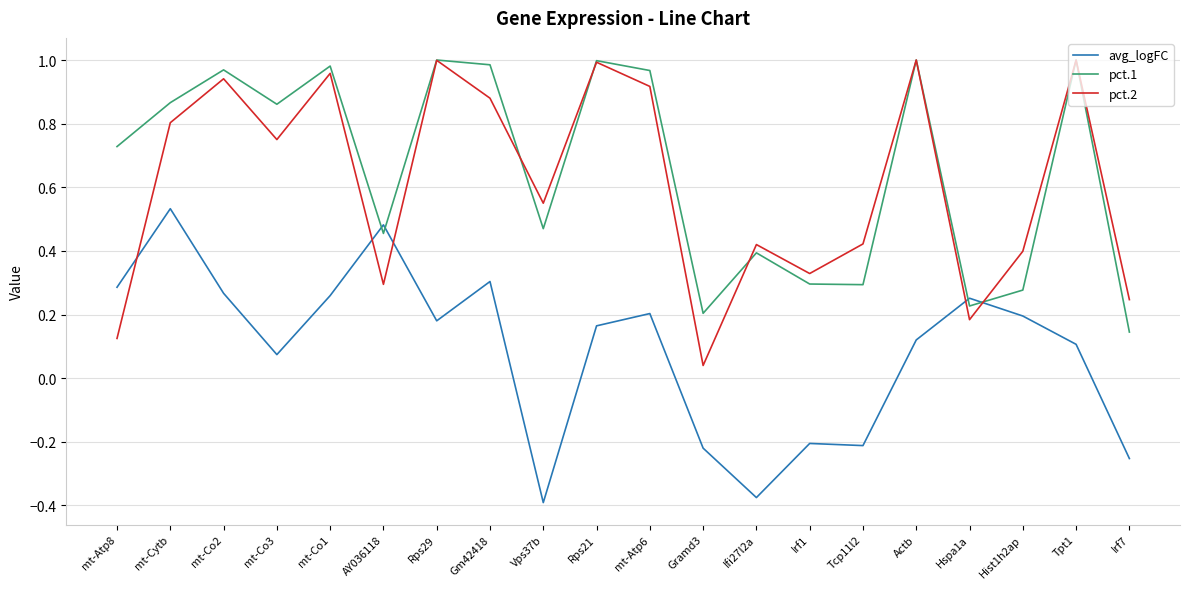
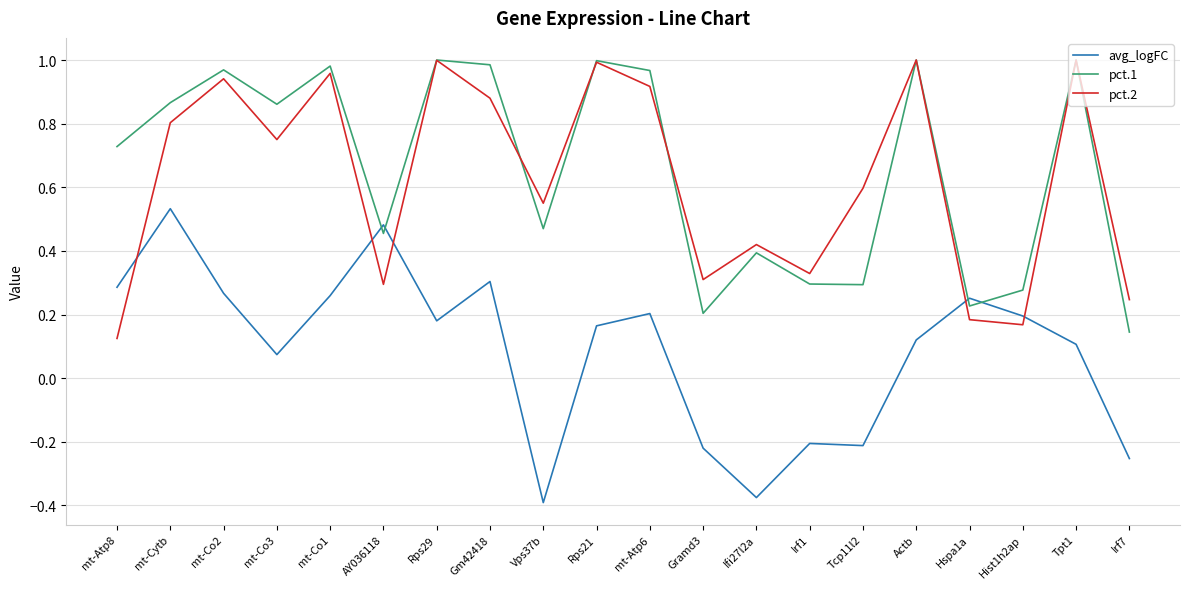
  {
    "avg_logFC": {
      "mt-Atp8": 0.29,
      "mt-Cytb": 0.53,
      "mt-Co2": 0.27,
      "mt-Co3": 0.07,
      "mt-Co1": 0.26,
      "AY036118": 0.48,
      "Rps29": 0.18,
      "Gm42418": 0.30,
      "Vps37b": -0.39,
      "Rps21": 0.16,
      "mt-Atp6": 0.20,
      "Gramd3": -0.22,
      "Ifi27l2a": -0.38,
      "Irf1": -0.21,
      "Tcp11l2": -0.21,
      "Actb": 0.12,
      "Hspa1a": 0.25,
      "Hist1h2ap": 0.20,
      "Tpt1": 0.11,
      "Irf7": -0.25
    },
    "pct.1": {
      "mt-Atp8": 0.73,
      "mt-Cytb": 0.87,
      "mt-Co2": 0.97,
      "mt-Co3": 0.86,
      "mt-Co1": 0.98,
      "AY036118": 0.46,
      "Gm42418": 0.99,
      "Vps37b": 0.47,
      "mt-Atp6": 0.97,
      "Gramd3": 0.20,
      "Ifi27l2a": 0.39,
      "Irf1": 0.30,
      "Tcp11l2": 0.29,
      "Hspa1a": 0.23,
      "Hist1h2ap": 0.28,
      "Irf7": 0.15
    },
    "pct.2": {
      "mt-Atp8": 0.13,
      "mt-Cytb": 0.80,
      "mt-Co2": 0.94,
      "mt-Co3": 0.75,
      "mt-Co1": 0.96,
      "AY036118": 0.30,
      "Gm42418": 0.88,
      "Vps37b": 0.55,
      "mt-Atp6": 0.92,
-     "Gramd3": 0.04,
+     "Gramd3": 0.31,
      "Ifi27l2a": 0.42,
      "Irf1": 0.33,
-     "Tcp11l2": 0.42,
+     "Tcp11l2": 0.60,
      "Hspa1a": 0.18,
-     "Hist1h2ap": 0.40,
+     "Hist1h2ap": 0.17,
      "Irf7": 0.25
    }
  }
